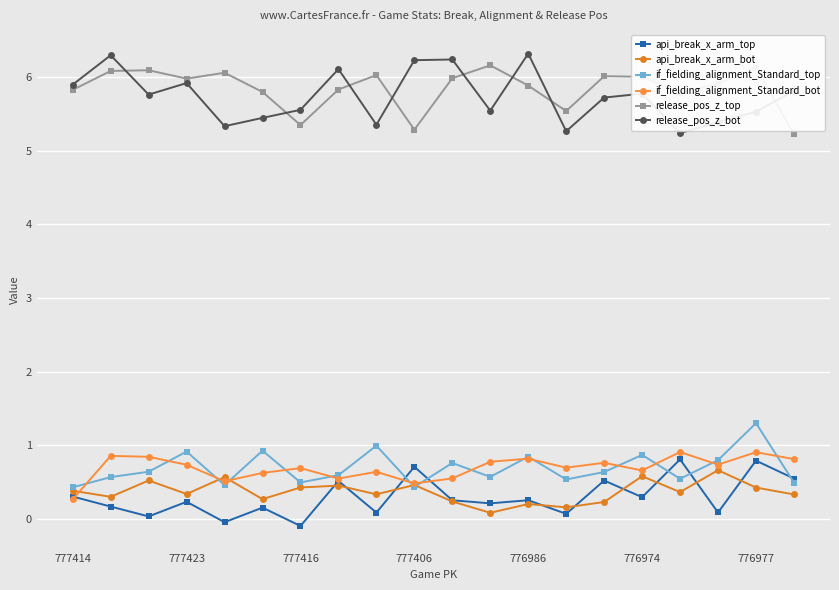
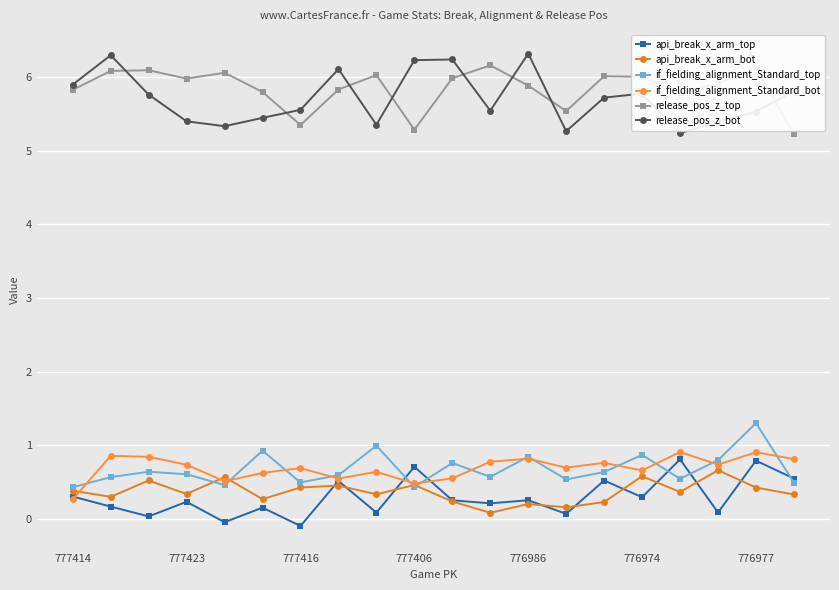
  {
    "api_break_x_arm_top": {
      "777414": 0.3,
      "777423": 0.2,
      "777416": -0.1,
      "777406": 0.7,
      "776986": 0.3,
      "776974": 0.3,
      "776977": 0.8
    },
    "if_fielding_alignment_Standard_top": {
      "777414": 0.4,
-     "777423": 0.9,
+     "777423": 0.6,
      "777416": 0.5,
      "776974": 0.9,
      "776977": 1.3
    },
    "release_pos_z_top": {
      "777414": 5.8,
      "777423": 6.0,
      "777416": 5.4,
      "777406": 5.3,
      "776986": 5.9
    },
    "release_pos_z_bot": {
      "777414": 5.9,
-     "777423": 5.9,
+     "777423": 5.4,
      "777416": 5.6,
      "777406": 6.2,
      "776986": 6.3
    }
  }
